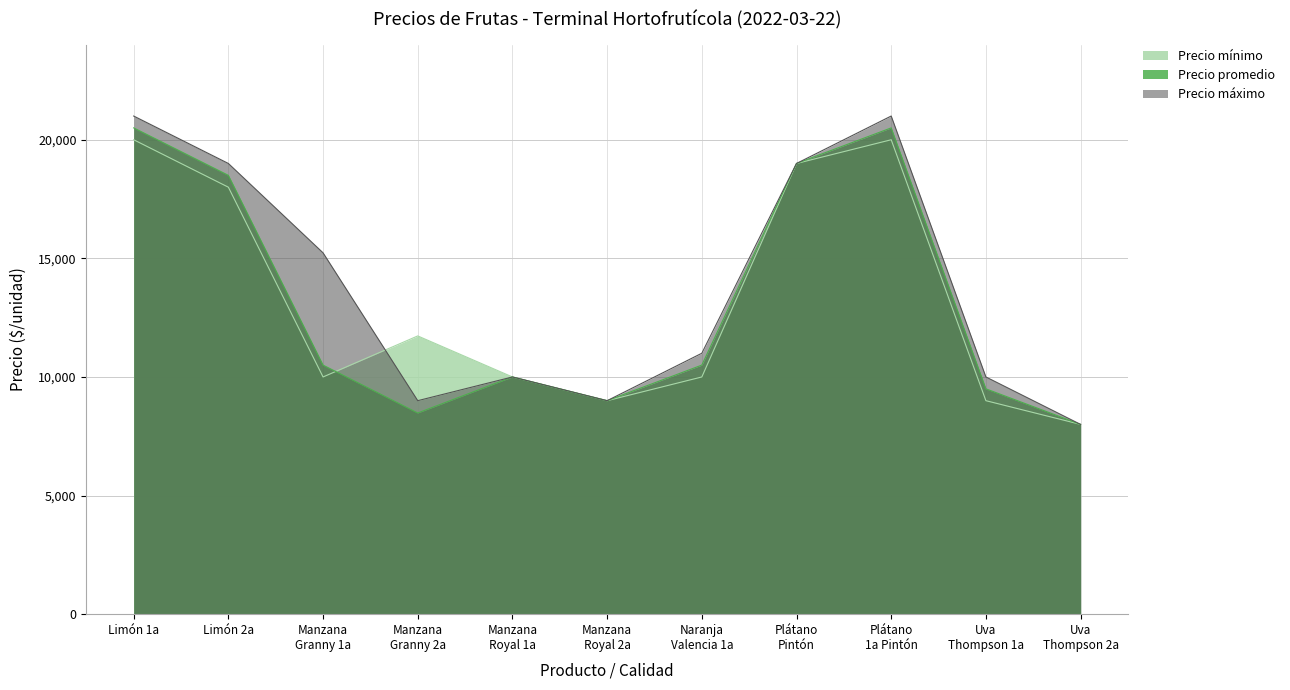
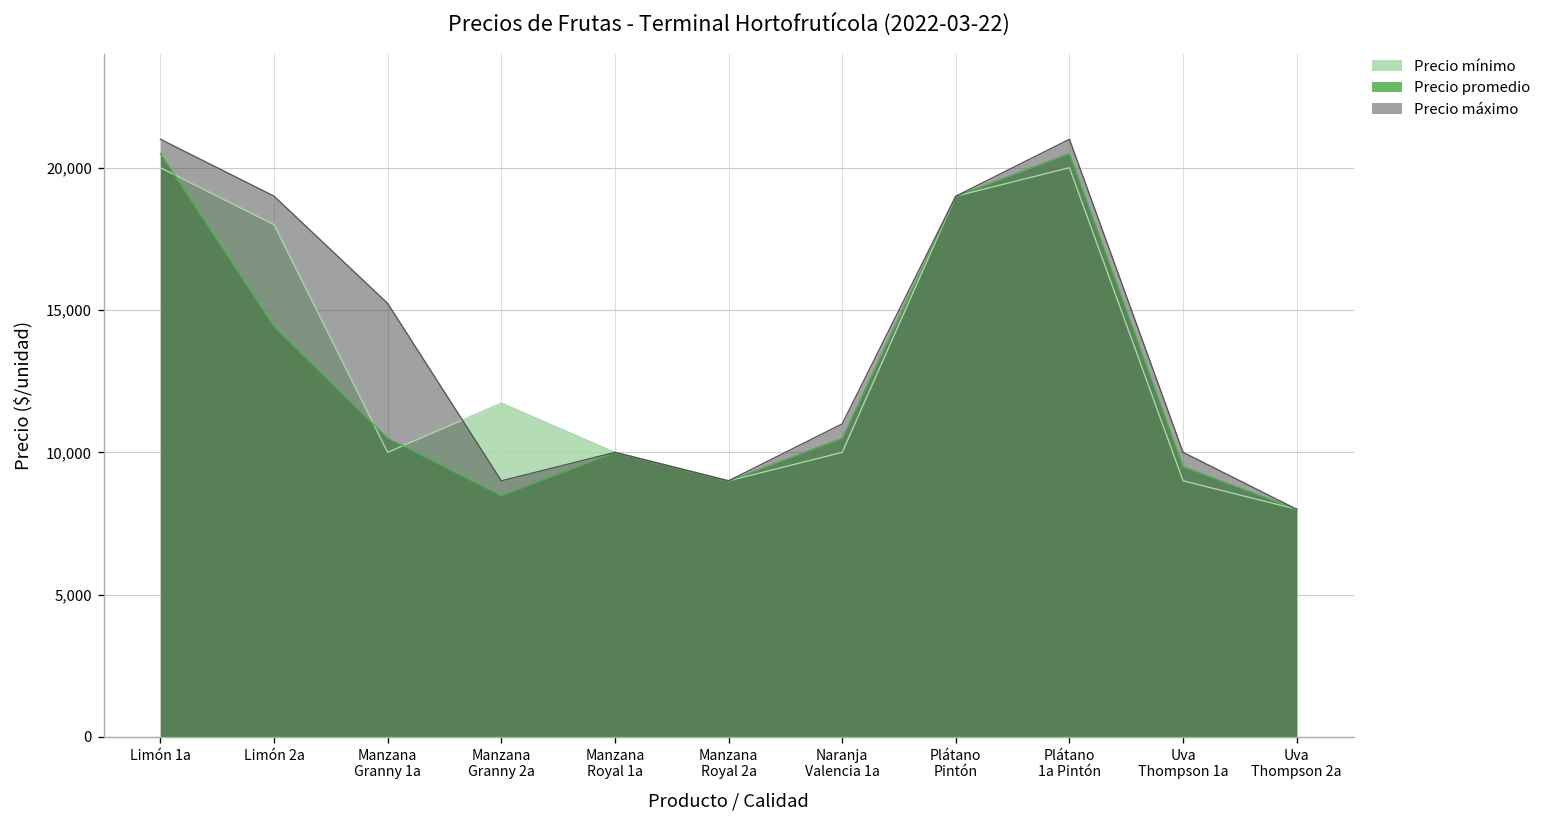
  {
    "Precio mínimo": {
      "Limón 1a": "20,000",
      "Limón 2a": "18,000",
      "Manzana Granny 1a": "10,000",
      "Manzana Granny 2a": "11,700",
      "Naranja Valencia 1a": "10,000",
      "Plátano 1a Pintón": "20,000",
      "Uva Thompson 1a": "9,000"
    },
    "Precio promedio": {
      "Limón 1a": "20,500",
-     "Limón 2a": "18,500",
+     "Limón 2a": "14,400",
      "Manzana Granny 1a": "10,500",
      "Manzana Granny 2a": "8,500",
      "Naranja Valencia 1a": "10,500",
      "Plátano 1a Pintón": "20,500",
      "Uva Thompson 1a": "9,500"
    },
    "Precio máximo": {
      "Limón 1a": "21,000",
      "Limón 2a": "19,000",
      "Manzana Granny 1a": "15,200",
      "Manzana Granny 2a": "9,000",
      "Naranja Valencia 1a": "11,000",
      "Plátano 1a Pintón": "21,000",
      "Uva Thompson 1a": "10,000"
    }
  }
